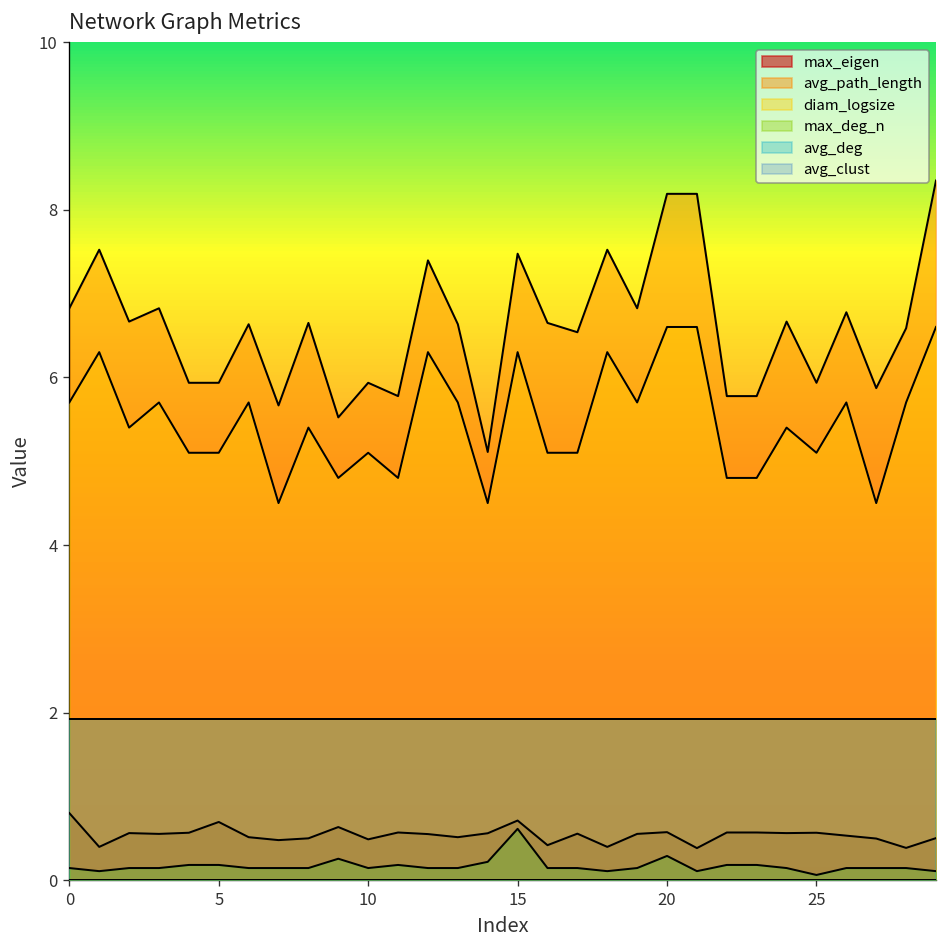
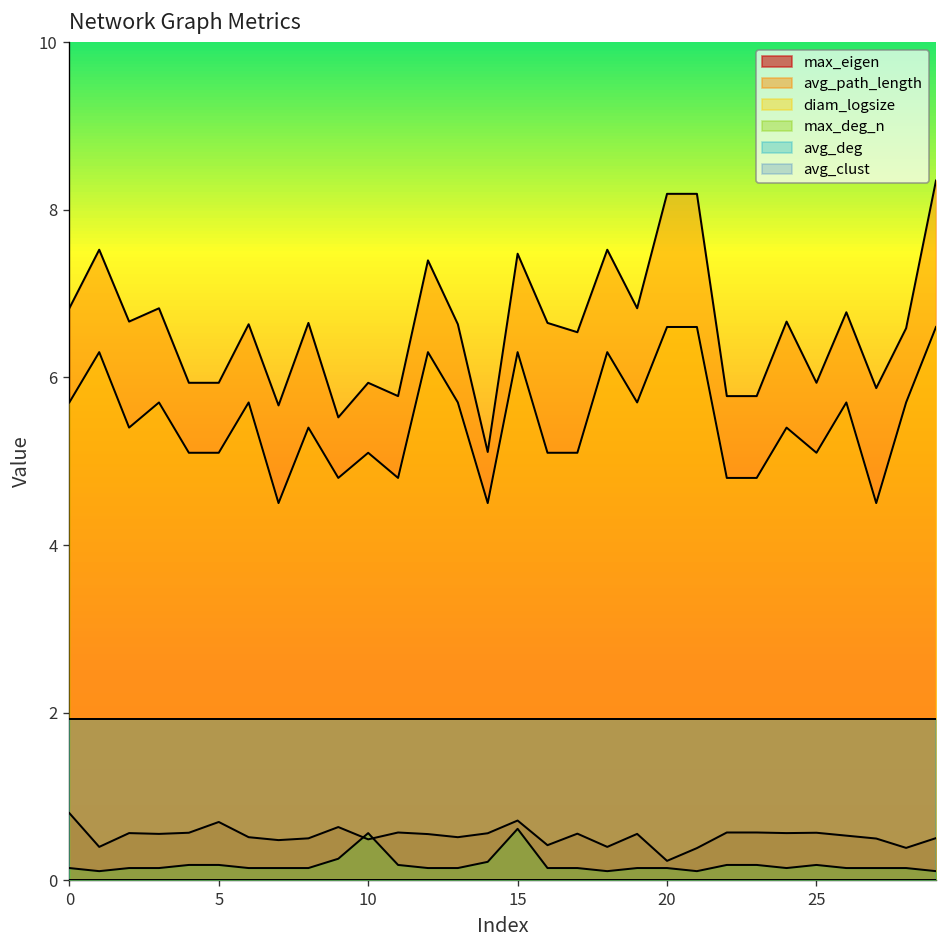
  {
    "max_eigen": {
      "0": 0.8,
      "5": 0.7,
      "10": 0.5,
      "15": 0.7,
-     "20": 0.6,
+     "20": 0.2,
      "25": 0.6
    },
    "max_deg_n": {
      "0": 0.1,
      "5": 0.2,
-     "10": 0.1,
+     "10": 0.6,
      "15": 0.6,
-     "20": 0.3,
-     "25": 0.1
+     "20": 0.1,
+     "25": 0.2
    }
  }
